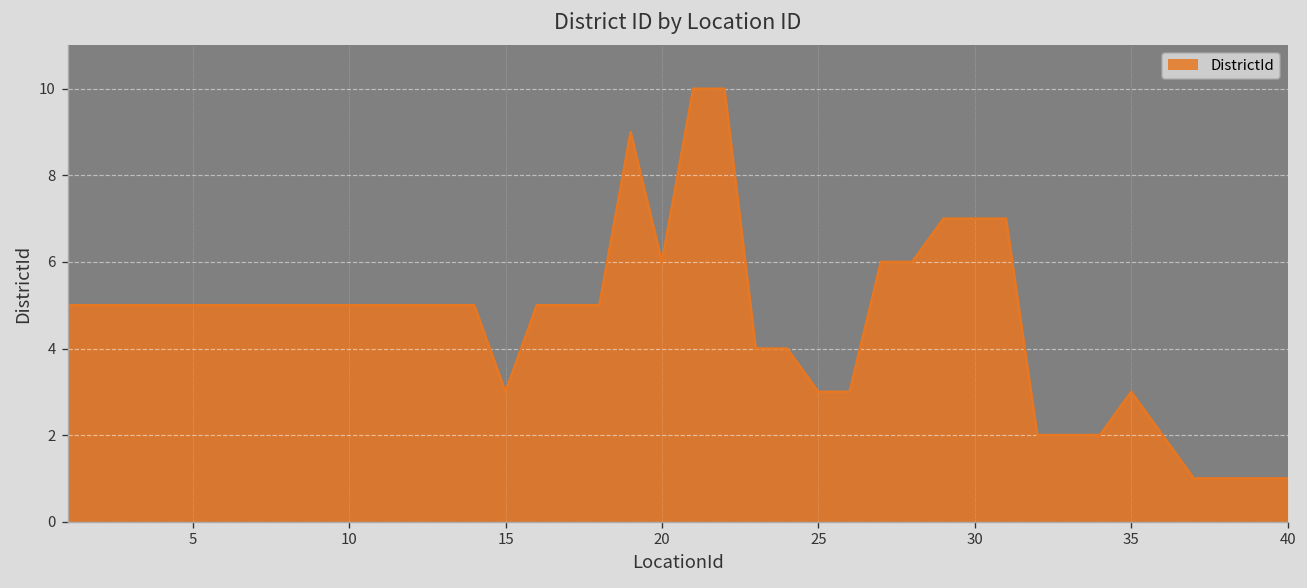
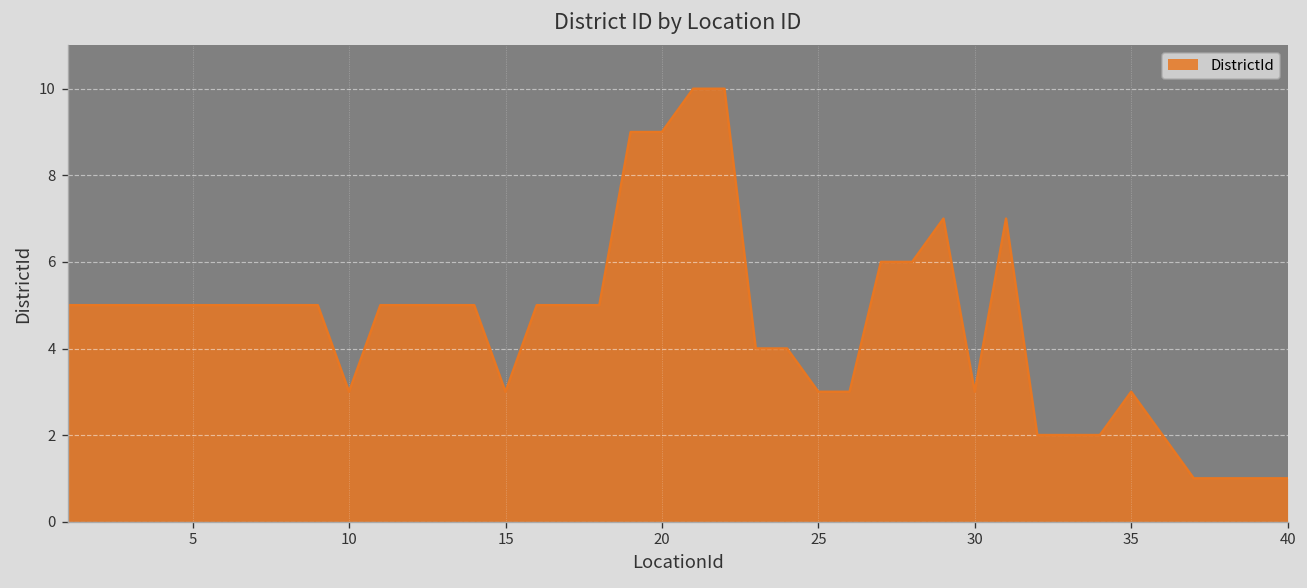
  {
    "5": 5,
-   "10": 5,
+   "10": 3,
    "15": 3,
-   "20": 6,
+   "20": 9,
    "25": 3,
-   "30": 7,
+   "30": 3,
    "35": 3,
    "40": 1
  }
